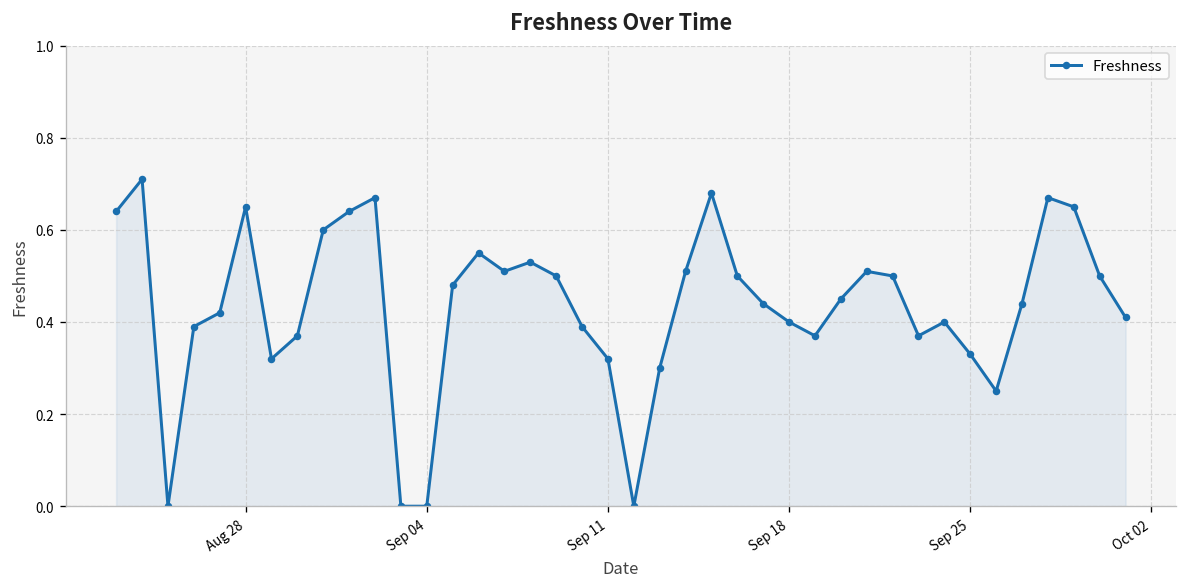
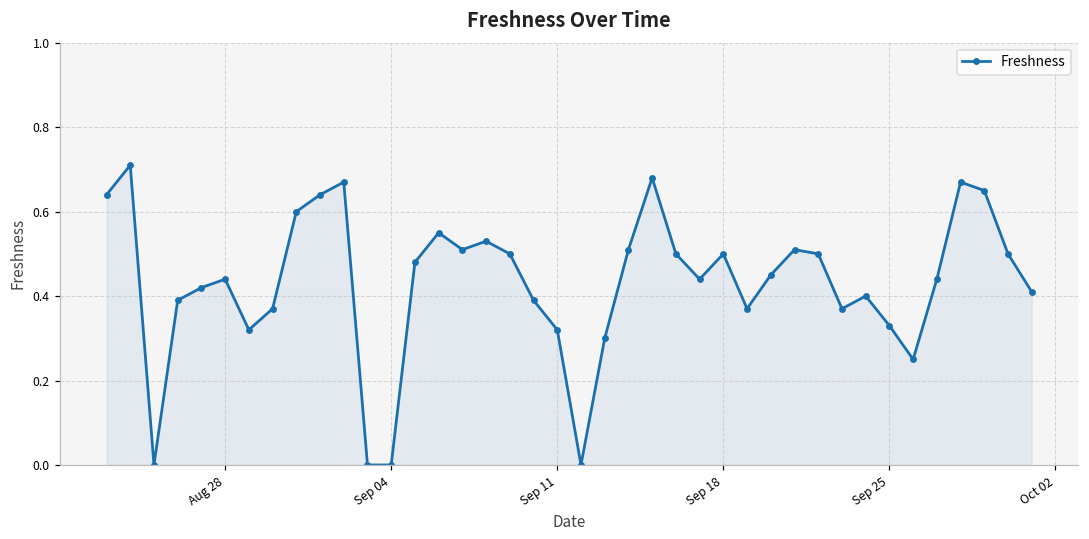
  {
-   "Aug 28": 0.65,
+   "Aug 28": 0.44,
    "Sep 04": 0.00,
    "Sep 11": 0.32,
-   "Sep 18": 0.4,
+   "Sep 18": 0.5,
    "Sep 25": 0.33
  }
